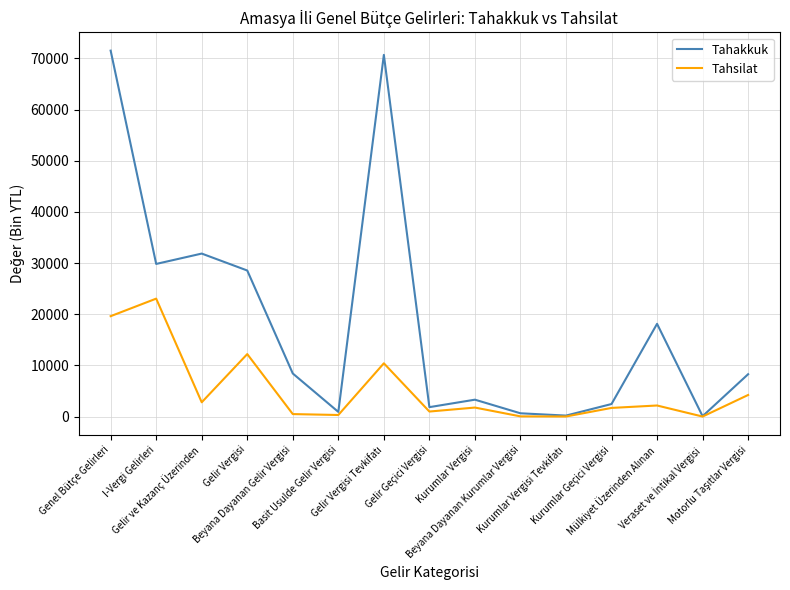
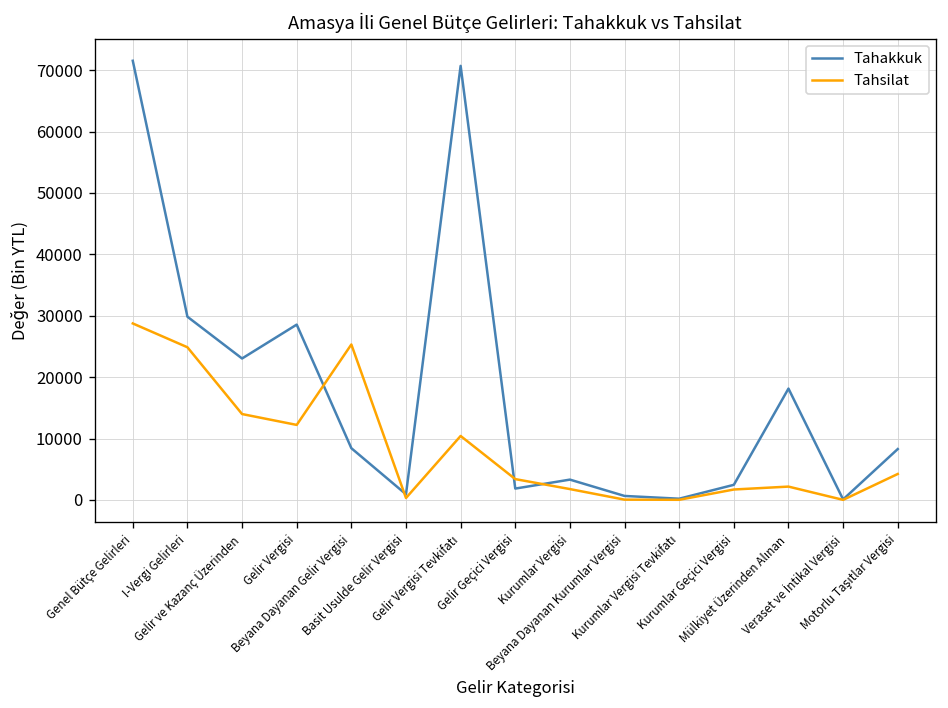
  {
    "Tahakkuk": {
      "Genel Bütçe Gelirleri": 72000,
      "I-Vergi Gelirleri": 30000,
-     "Gelir ve Kazanç Üzerinden": 32000,
+     "Gelir ve Kazanç Üzerinden": 23000,
      "Gelir Vergisi": 29000,
      "Beyana Dayanan Gelir Vergisi": 8000,
      "Basit Usulde Gelir Vergisi": 1000,
      "Gelir Vergisi Tevkifatı": 71000,
      "Gelir Geçici Vergisi": 2000,
      "Kurumlar Vergisi": 3000,
      "Beyana Dayanan Kurumlar Vergisi": 1000,
      "Kurumlar Geçici Vergisi": 2000,
      "Mülkiyet Üzerinden Alınan": 18000,
      "Motorlu Taşıtlar Vergisi": 8000
    },
    "Tahsilat": {
-     "Genel Bütçe Gelirleri": 20000,
-     "I-Vergi Gelirleri": 23000,
-     "Gelir ve Kazanç Üzerinden": 3000,
+     "Genel Bütçe Gelirleri": 29000,
+     "I-Vergi Gelirleri": 25000,
+     "Gelir ve Kazanç Üzerinden": 14000,
      "Gelir Vergisi": 12000,
-     "Beyana Dayanan Gelir Vergisi": 0,
+     "Beyana Dayanan Gelir Vergisi": 25000,
      "Basit Usulde Gelir Vergisi": 0,
      "Gelir Vergisi Tevkifatı": 10000,
-     "Gelir Geçici Vergisi": 1000,
+     "Gelir Geçici Vergisi": 3000,
      "Kurumlar Vergisi": 2000,
      "Beyana Dayanan Kurumlar Vergisi": 0,
      "Kurumlar Geçici Vergisi": 2000,
      "Mülkiyet Üzerinden Alınan": 2000,
      "Motorlu Taşıtlar Vergisi": 4000
    }
  }
